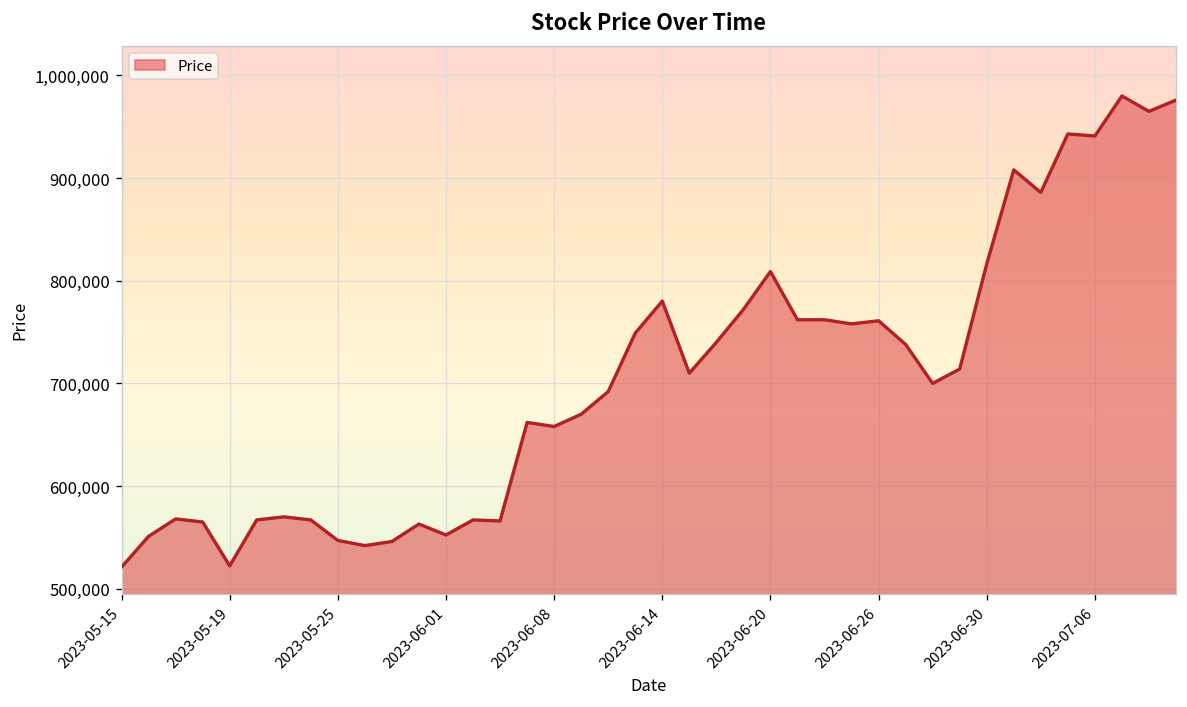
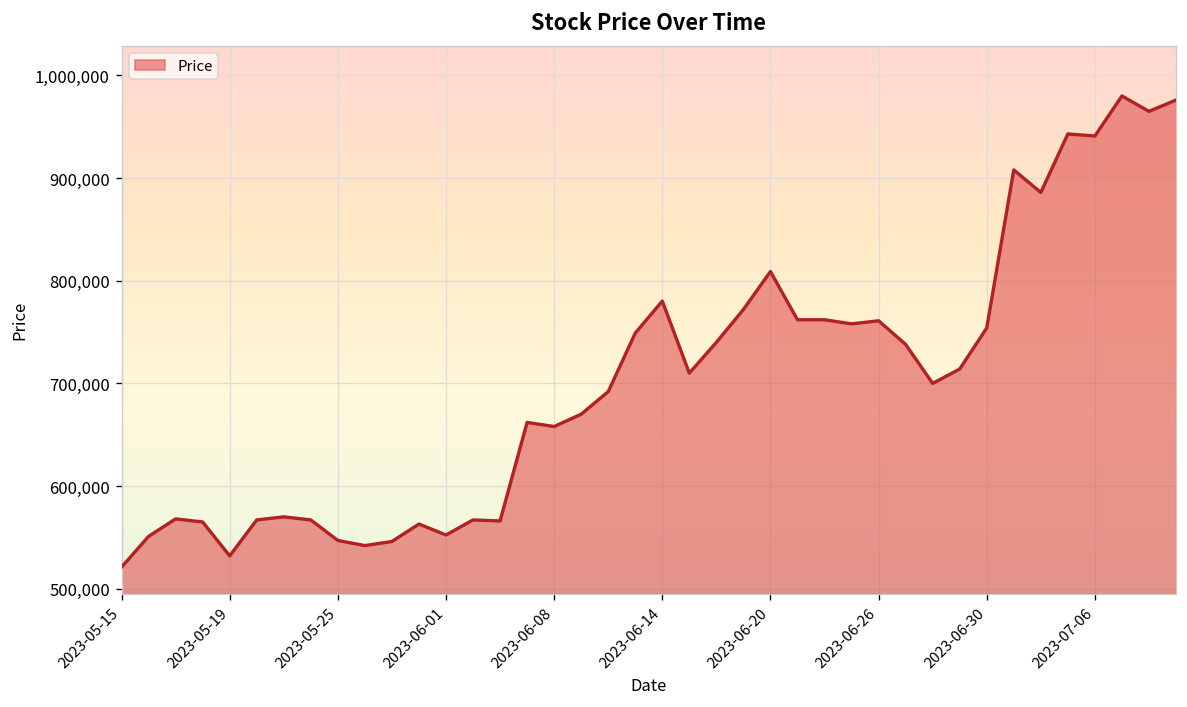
  {
    "2023-05-15": "520,000",
-   "2023-05-19": "520,000",
+   "2023-05-19": "530,000",
    "2023-05-25": "550,000",
    "2023-06-01": "550,000",
    "2023-06-08": "660,000",
    "2023-06-14": "780,000",
    "2023-06-20": "810,000",
    "2023-06-26": "760,000",
-   "2023-06-30": "820,000",
+   "2023-06-30": "750,000",
    "2023-07-06": "940,000"
  }
